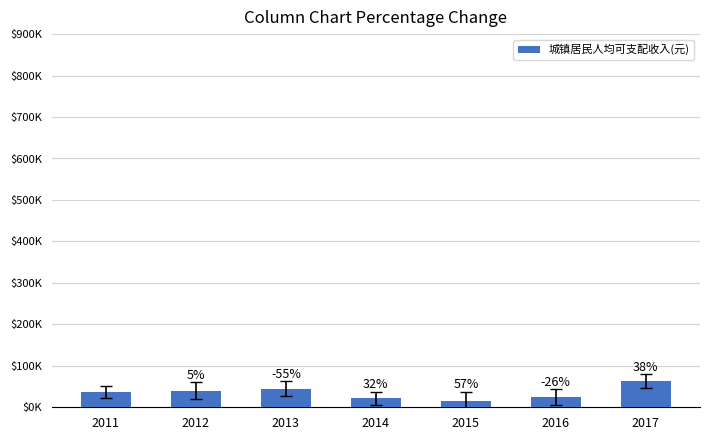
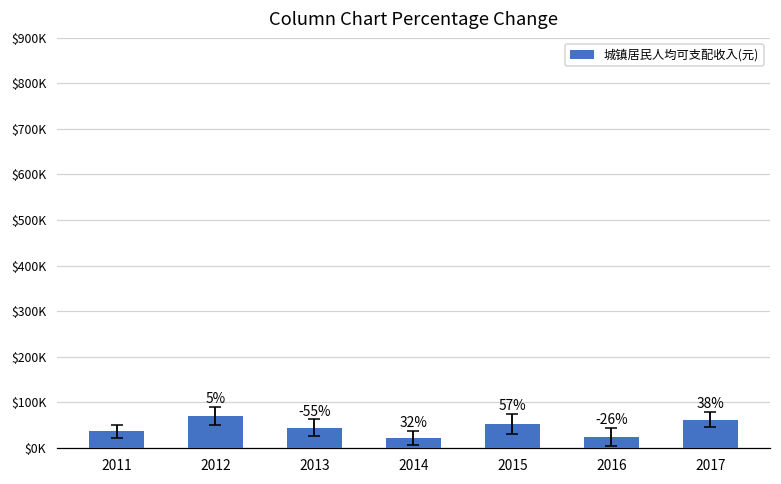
  {
    "城镇居民人均可支配收入(元)": {
      "2011": "$40000",
-     "2012": "$40000",
+     "2012": "$70000",
      "2013": "$40000",
      "2014": "$20000",
-     "2015": "$20000",
+     "2015": "$50000",
      "2016": "$20000",
      "2017": "$60000"
    }
  }
